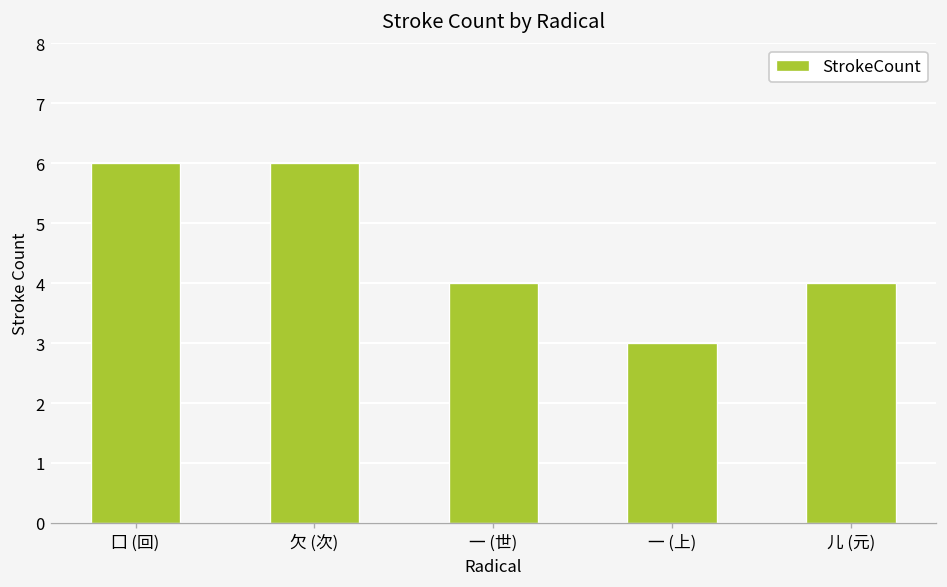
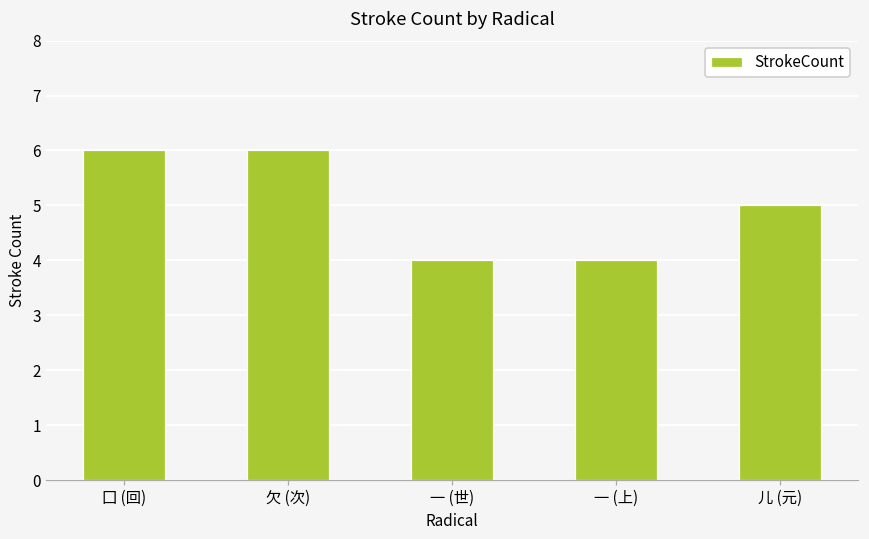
  {
    "囗 (回)": 6,
    "欠 (次)": 6,
    "一 (世)": 4,
-   "一 (上)": 3,
-   "儿 (元)": 4
+   "一 (上)": 4,
+   "儿 (元)": 5
  }
